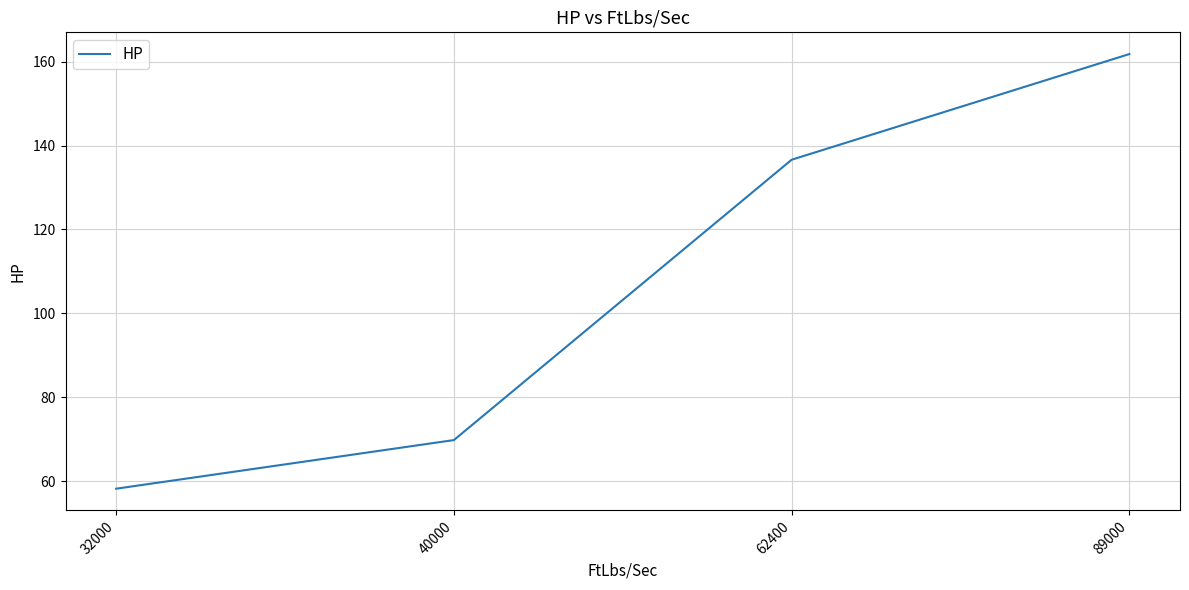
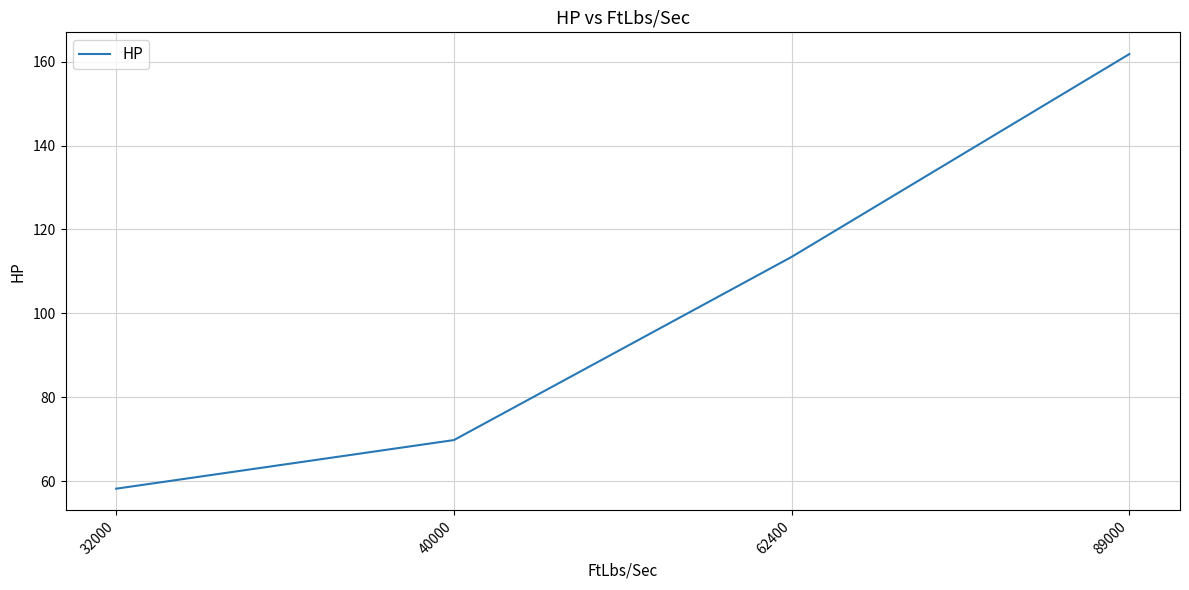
  {
    "32000": 58,
    "40000": 70,
-   "62400": 137,
+   "62400": 113,
    "89000": 162
  }
